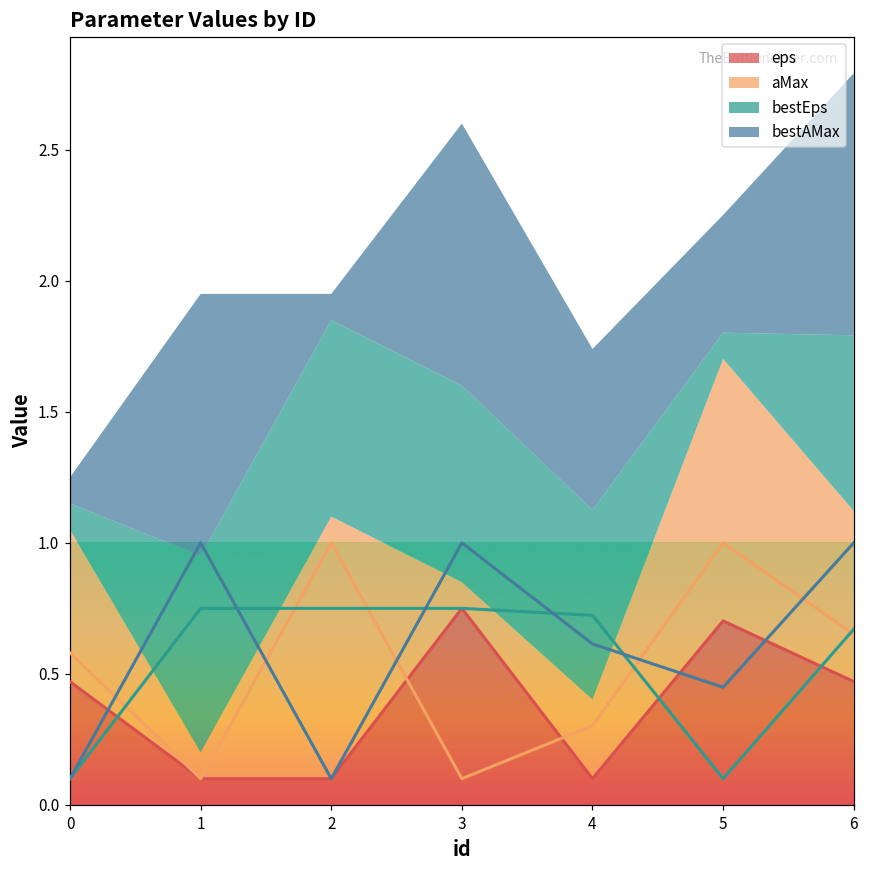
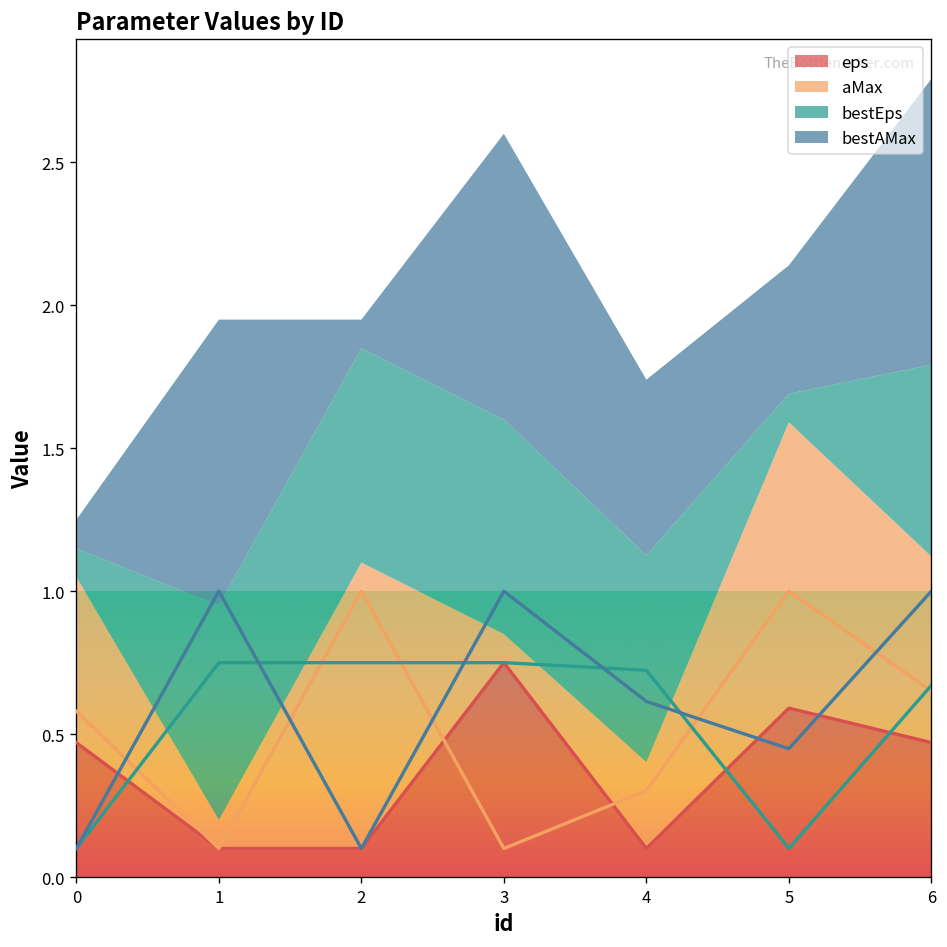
  {
    "eps": {
      "0": 0.47,
      "4": 0.10,
-     "5": 0.70,
+     "5": 0.59,
      "6": 0.47
    }
  }
